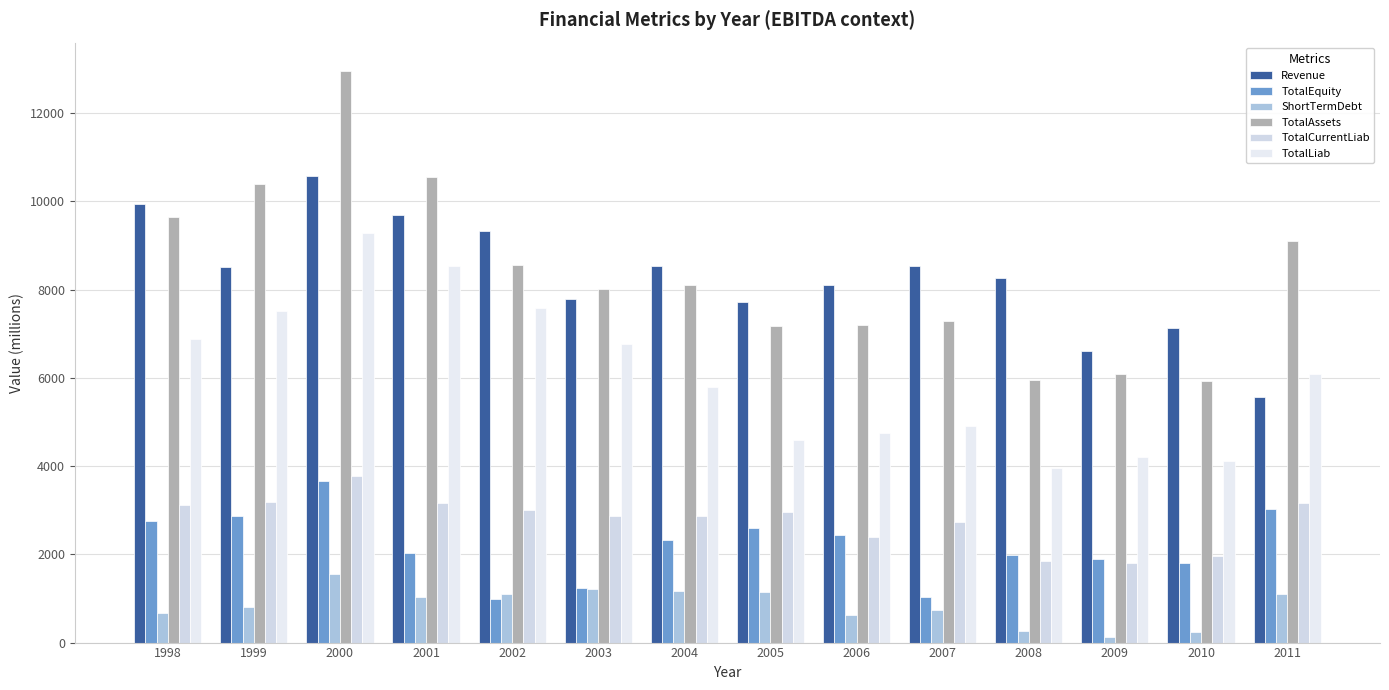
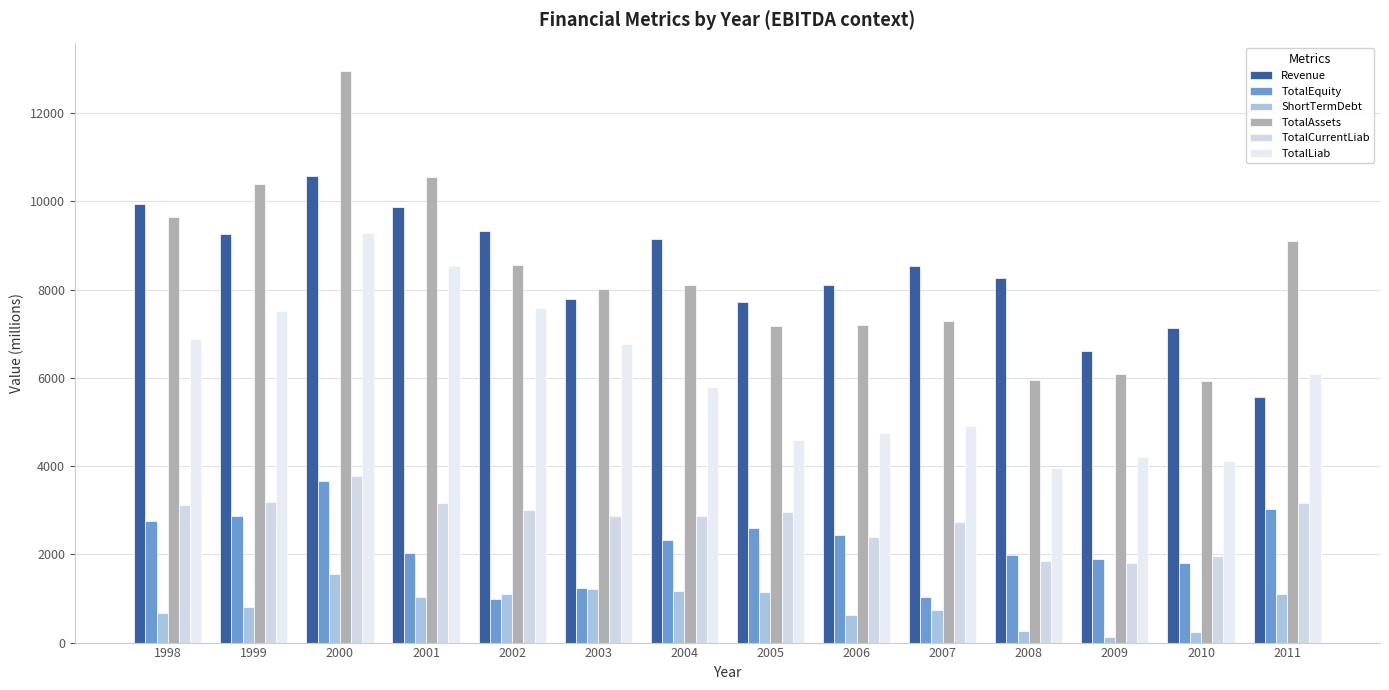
  {
    "Revenue": {
      "1998": 9900,
-     "1999": 8500,
+     "1999": 9300,
      "2000": 10600,
-     "2001": 9700,
+     "2001": 9900,
      "2002": 9300,
      "2003": 7800,
-     "2004": 8500,
+     "2004": 9100,
      "2005": 7700,
      "2006": 8100,
      "2007": 8500,
      "2008": 8300,
      "2009": 6600,
      "2010": 7100,
      "2011": 5600
    },
    "TotalEquity": {
      "1998": 2800,
      "1999": 2900,
      "2000": 3700,
      "2001": 2000,
      "2002": 1000,
      "2003": 1200,
      "2004": 2300,
      "2005": 2600,
      "2006": 2400,
      "2007": 1000,
      "2008": 2000,
      "2009": 1900,
      "2010": 1800,
      "2011": 3000
    }
  }
